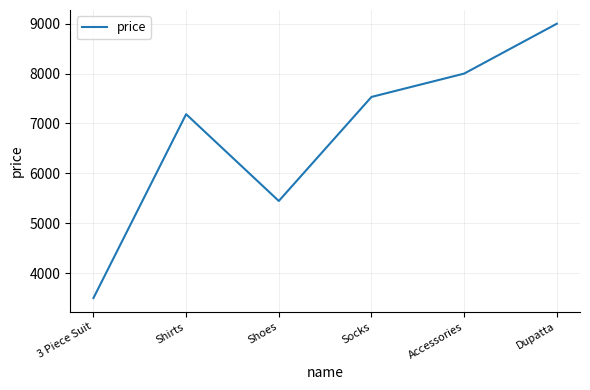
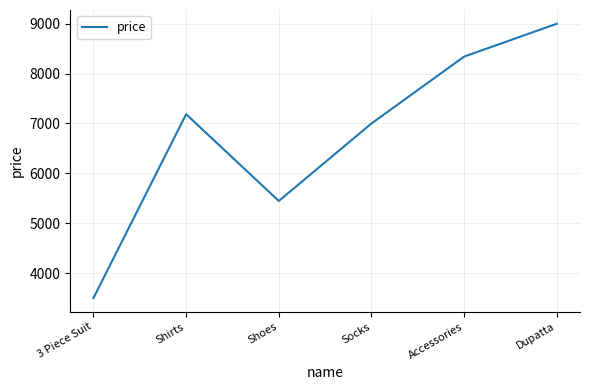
  {
    "3 Piece Suit": 3500,
    "Shirts": 7200,
    "Shoes": 5400,
-   "Socks": 7500,
-   "Accessories": 8000,
+   "Socks": 7000,
+   "Accessories": 8300,
    "Dupatta": 9000
  }
